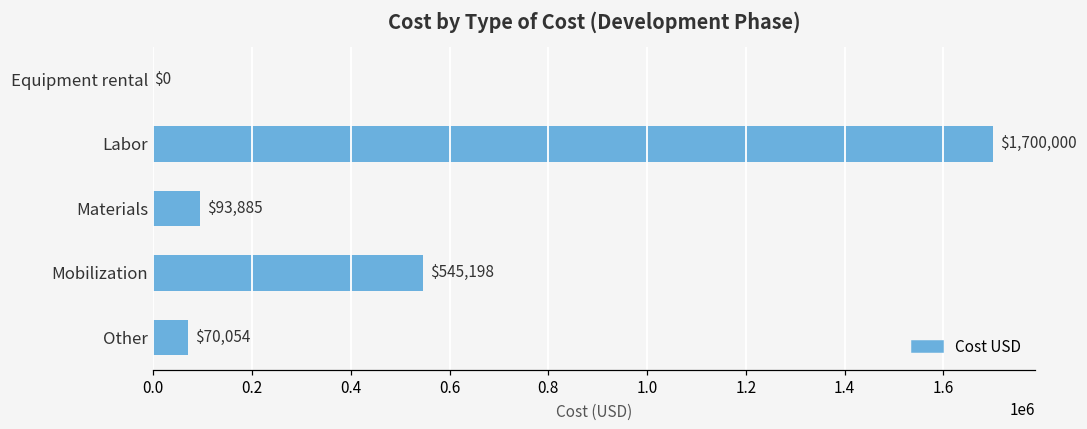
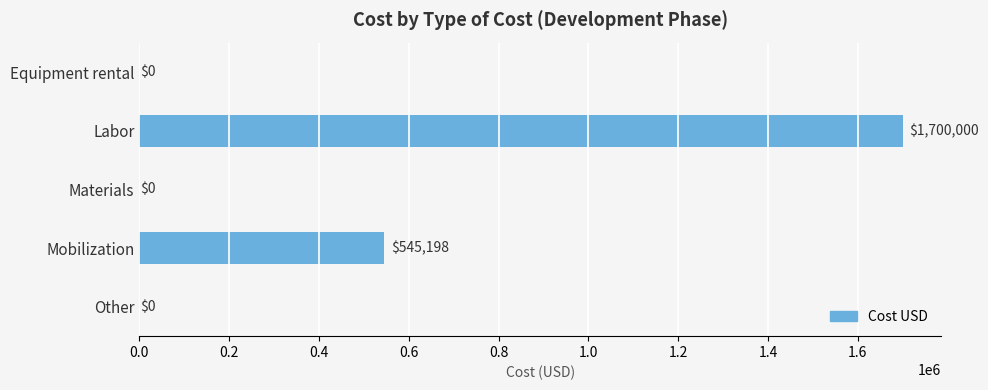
  {
    "Equipment rental": "$0",
    "Labor": "$1,700,000",
-   "Materials": "$93,885",
+   "Materials": "$0",
    "Mobilization": "$545,198",
-   "Other": "$70,054"
+   "Other": "$0"
  }
